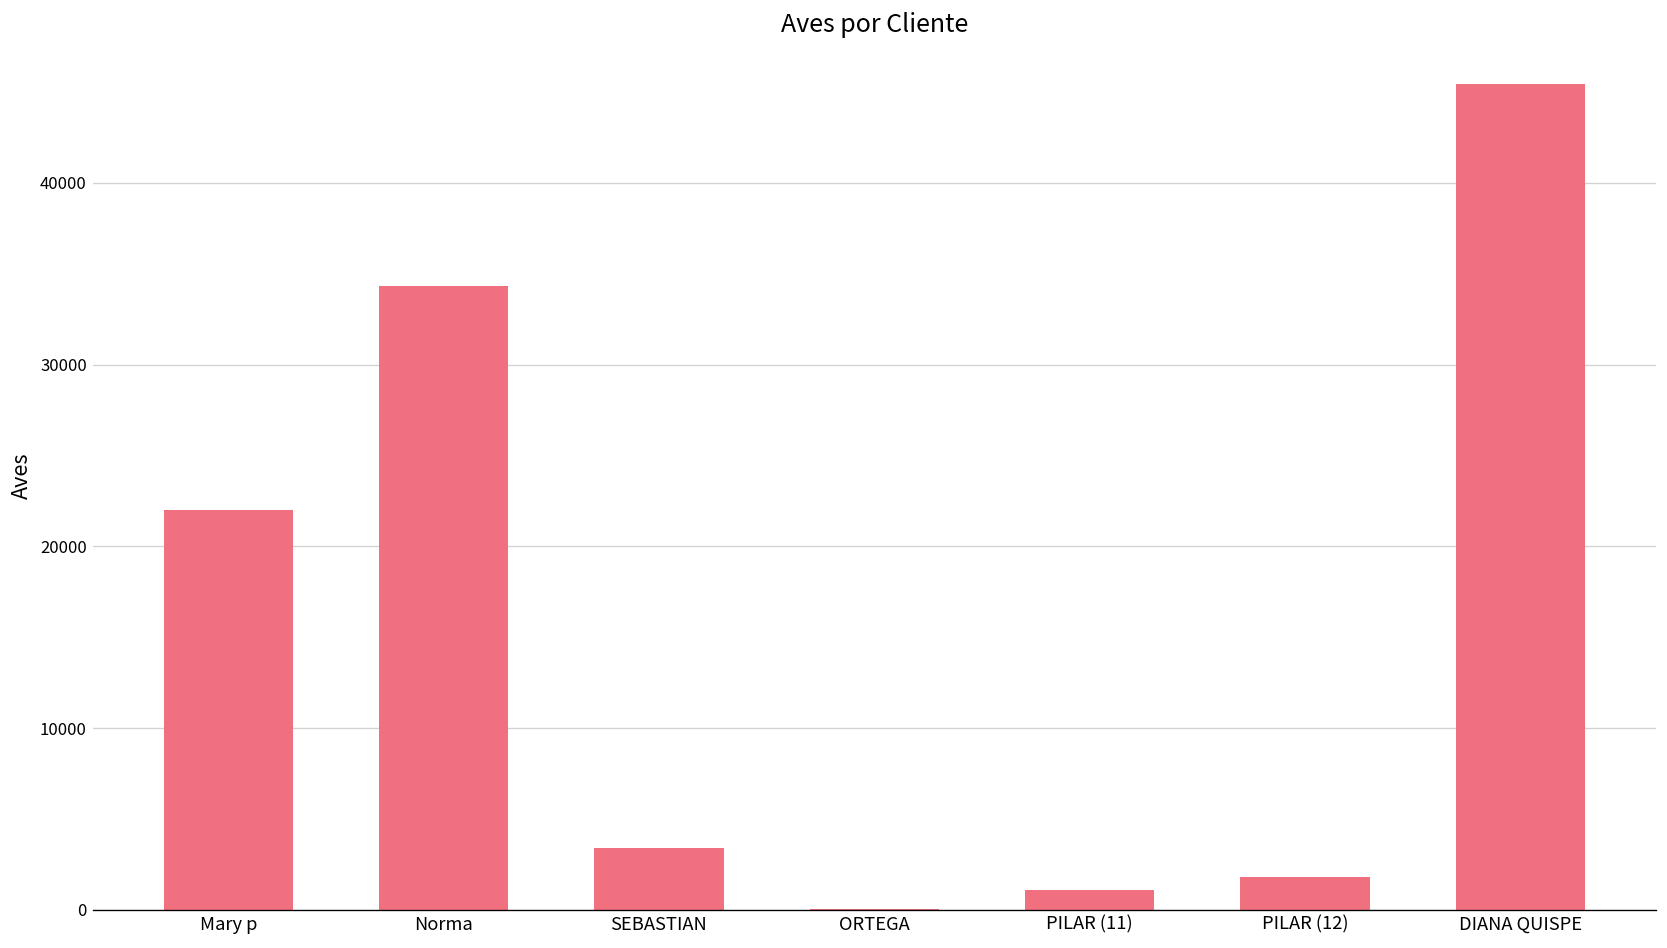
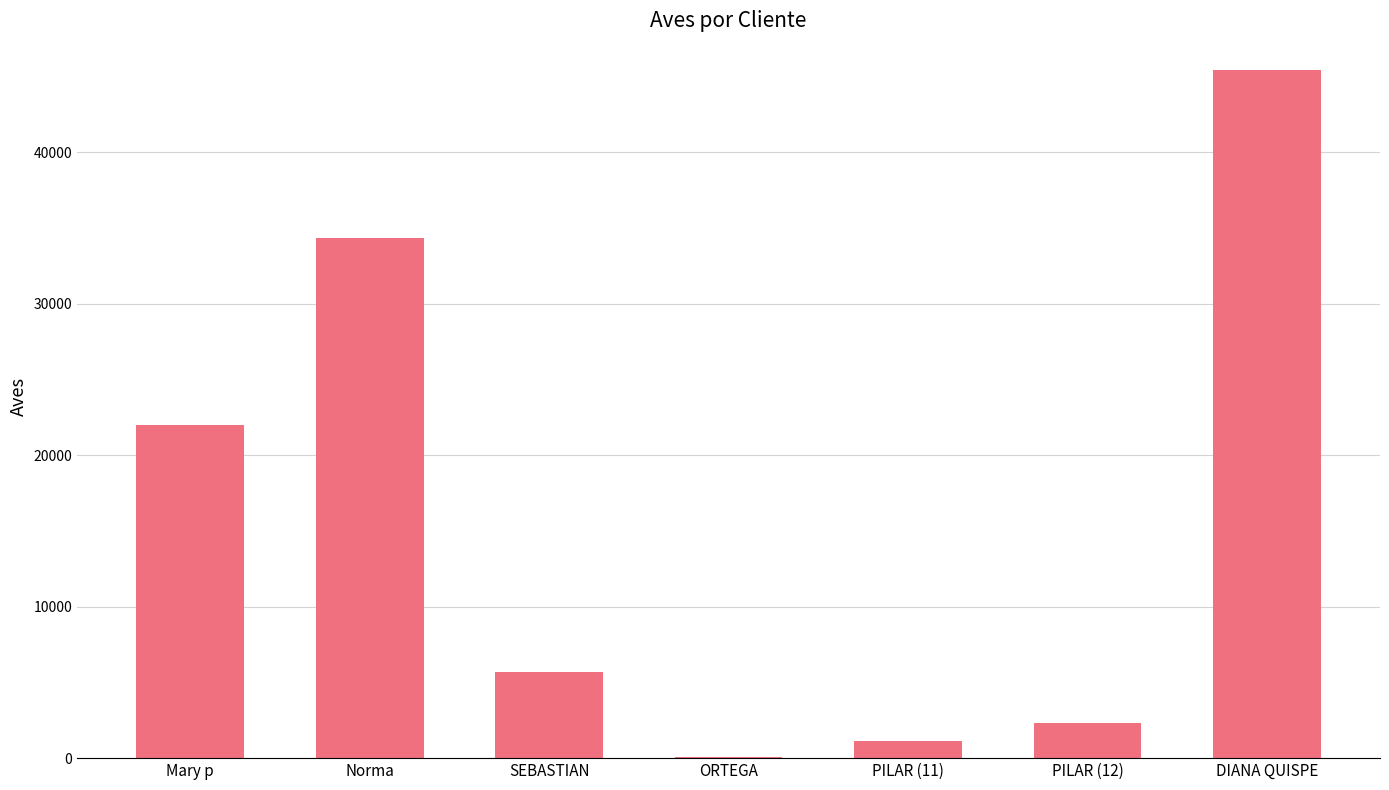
  {
    "Mary p": 22000,
    "Norma": 34300,
-   "SEBASTIAN": 3400,
+   "SEBASTIAN": 5700,
    "PILAR (11)": 1100,
-   "PILAR (12)": 1800,
+   "PILAR (12)": 2300,
    "DIANA QUISPE": 45500
  }
